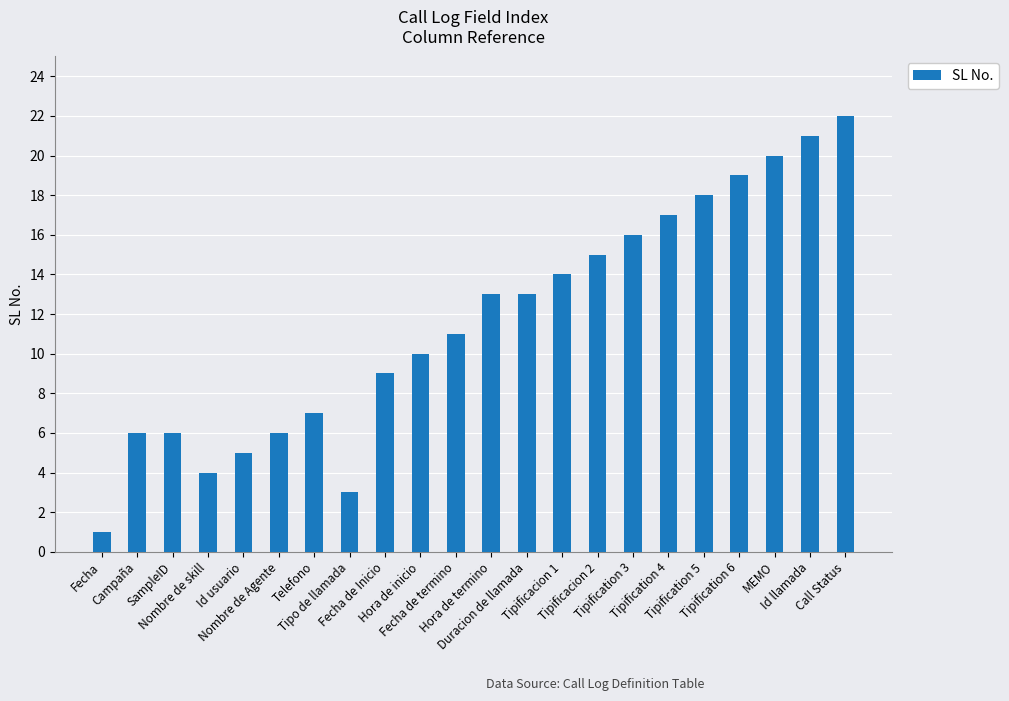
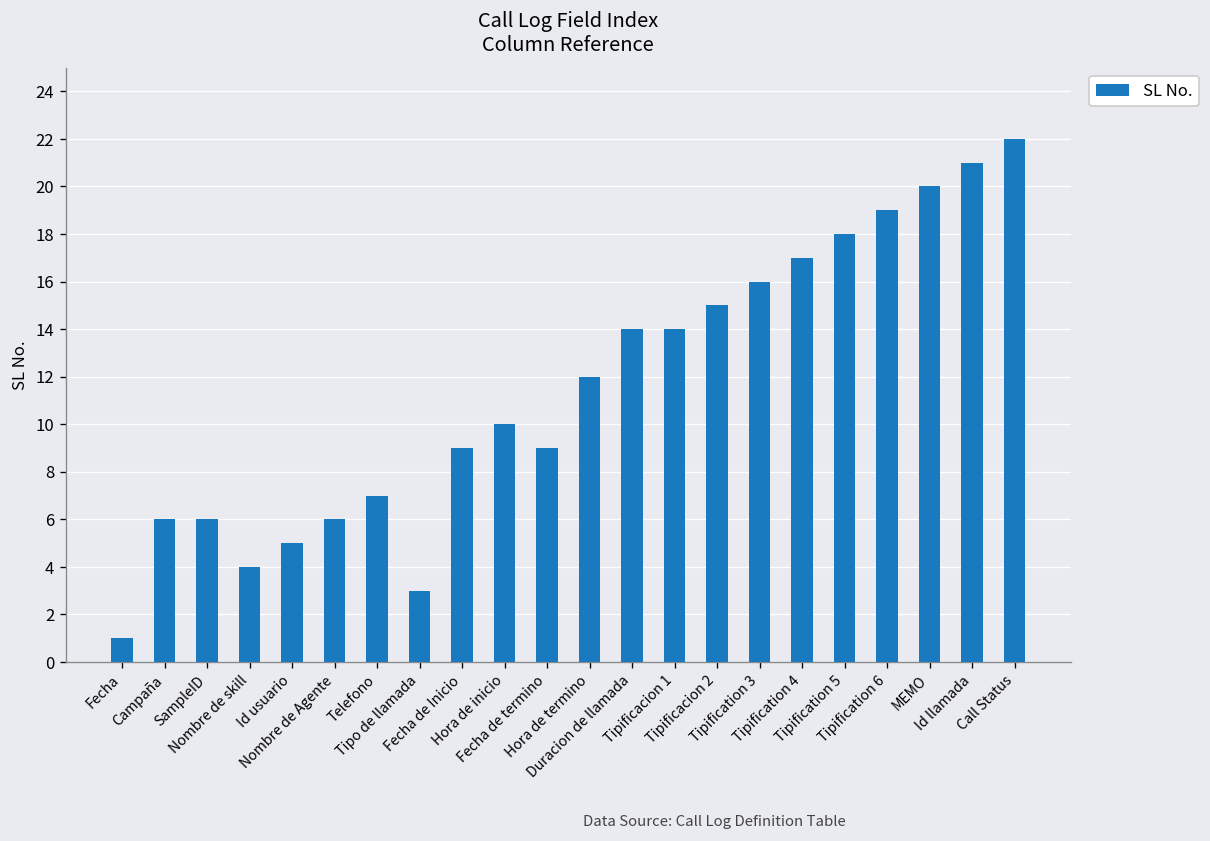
  {
    "Fecha": 1,
    "Campaña": 6,
    "SampleID": 6,
    "Nombre de skill": 4,
    "Id usuario": 5,
    "Nombre de Agente": 6,
    "Telefono": 7,
    "Tipo de llamada": 3,
    "Fecha de Inicio": 9,
    "Hora de inicio": 10,
-   "Fecha de termino": 11,
-   "Hora de termino": 13,
-   "Duracion de llamada": 13,
+   "Fecha de termino": 9,
+   "Hora de termino": 12,
+   "Duracion de llamada": 14,
    "Tipificacion 1": 14,
    "Tipificacion 2": 15,
    "Tipification 3": 16,
    "Tipification 4": 17,
    "Tipification 5": 18,
    "Tipification 6": 19,
    "MEMO": 20,
    "Id llamada": 21,
    "Call Status": 22
  }
